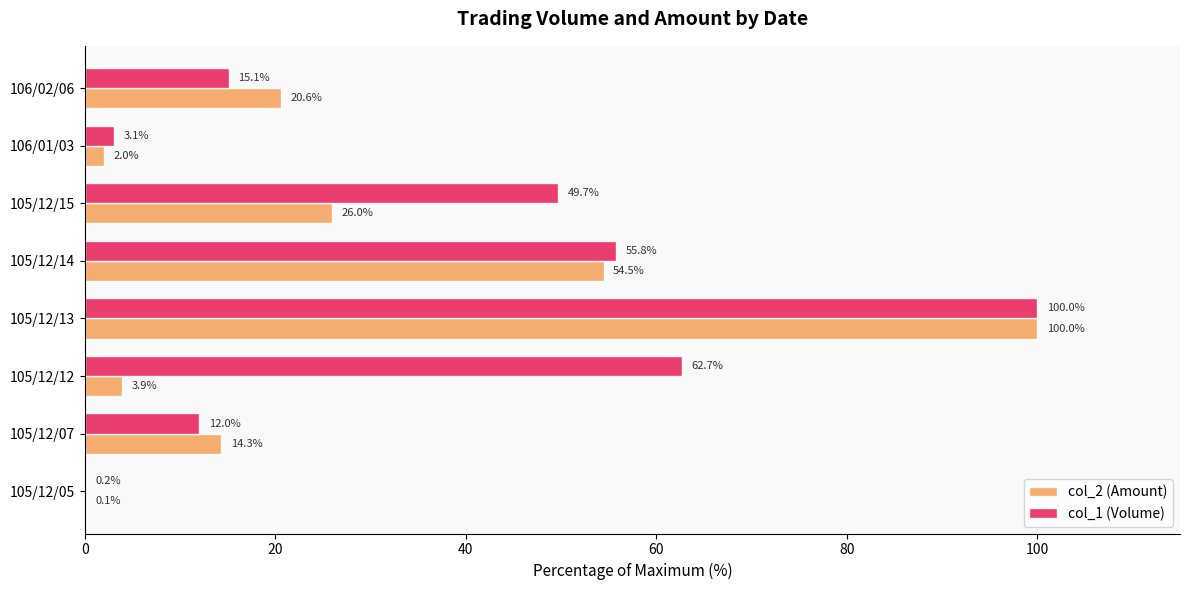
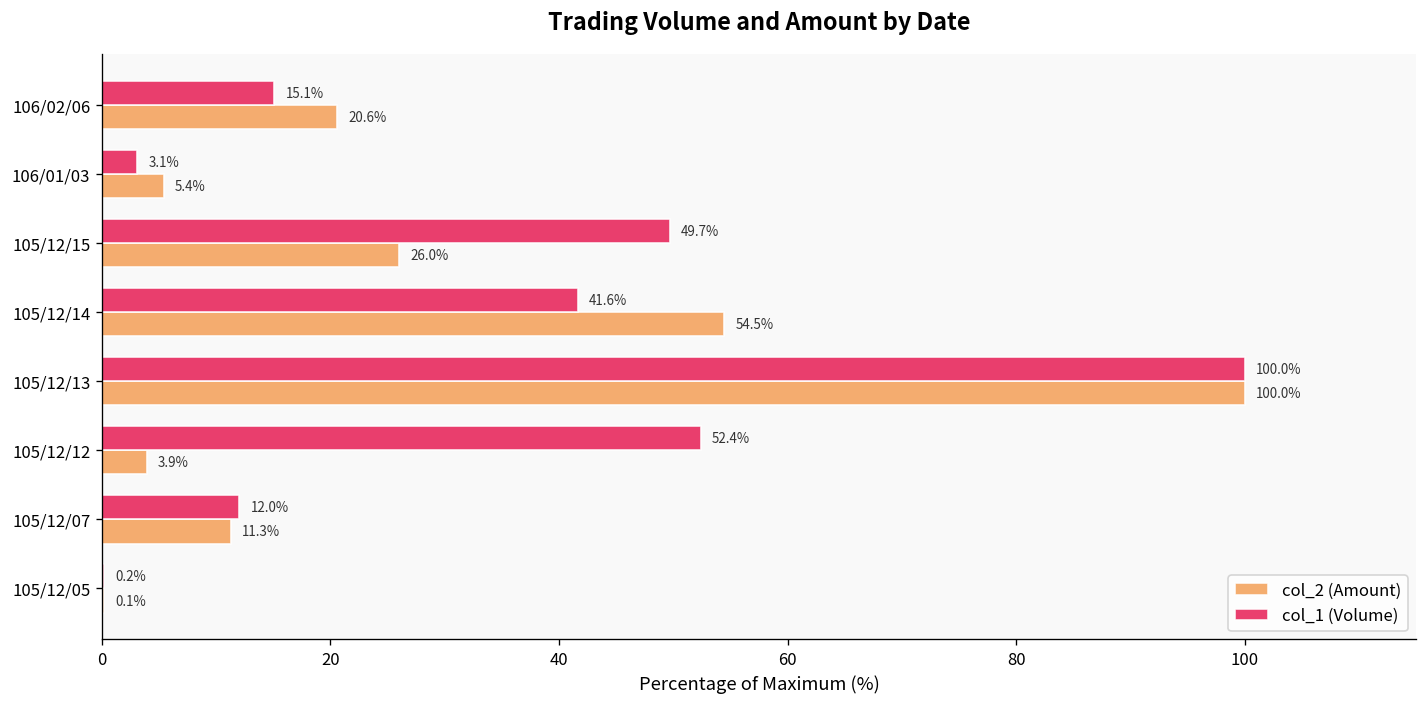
  {
    "col_2 (Amount)": {
      "106/02/06": "20.6%",
-     "106/01/03": "2.0%",
+     "106/01/03": "5.4%",
      "105/12/15": "26.0%",
      "105/12/14": "54.5%",
      "105/12/13": "100.0%",
      "105/12/12": "3.9%",
-     "105/12/07": "14.3%",
+     "105/12/07": "11.3%",
      "105/12/05": "0.1%"
    },
    "col_1 (Volume)": {
      "106/02/06": "15.1%",
      "106/01/03": "3.1%",
      "105/12/15": "49.7%",
-     "105/12/14": "55.8%",
+     "105/12/14": "41.6%",
      "105/12/13": "100.0%",
-     "105/12/12": "62.7%",
+     "105/12/12": "52.4%",
      "105/12/07": "12.0%",
      "105/12/05": "0.2%"
    }
  }
